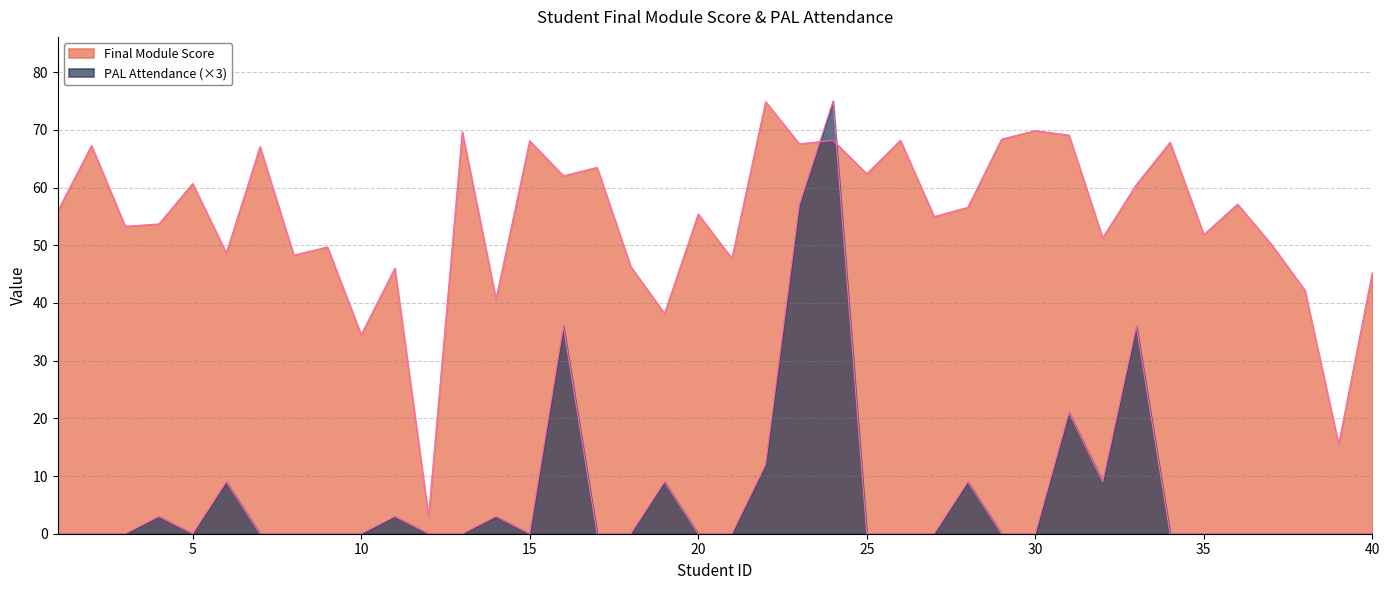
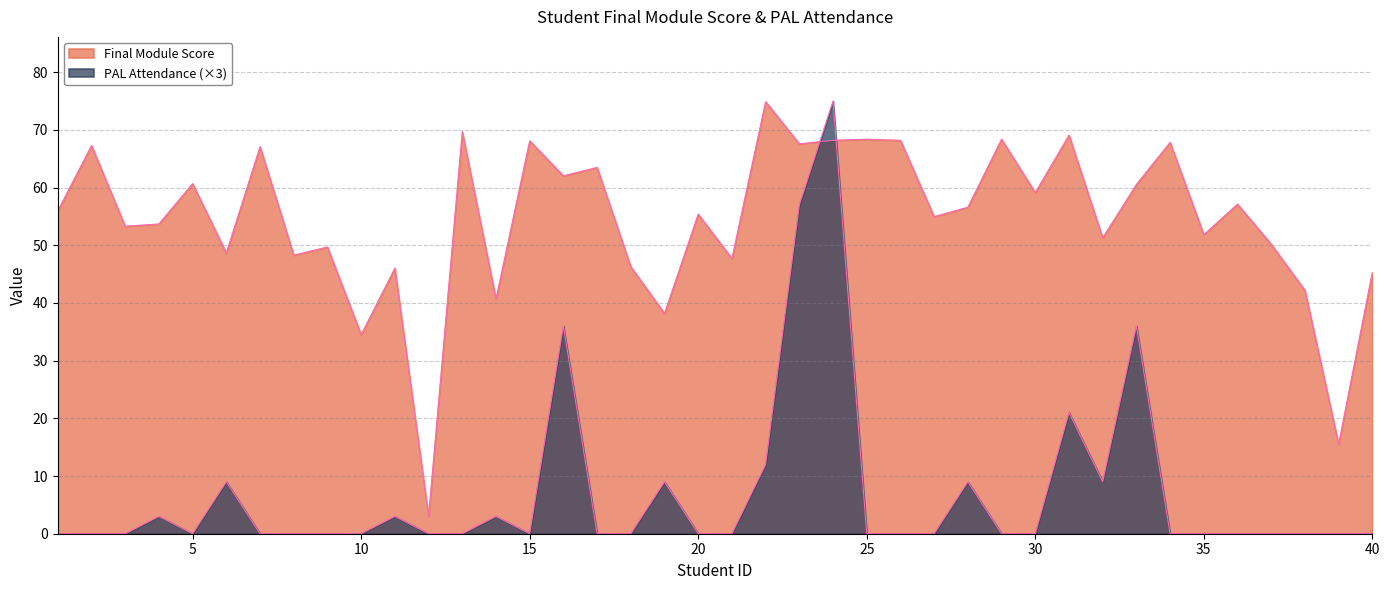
  {
    "Final Module Score": {
      "5": 61,
      "10": 35,
      "15": 68,
      "20": 55,
-     "25": 62,
-     "30": 70,
+     "25": 68,
+     "30": 59,
      "35": 52,
      "40": 45
    },
    "PAL Attendance (×3)": {
      "5": 0,
      "10": 0,
      "15": 0,
      "20": 0,
      "25": 0,
      "30": 0,
      "35": 0,
      "40": 0
    }
  }
